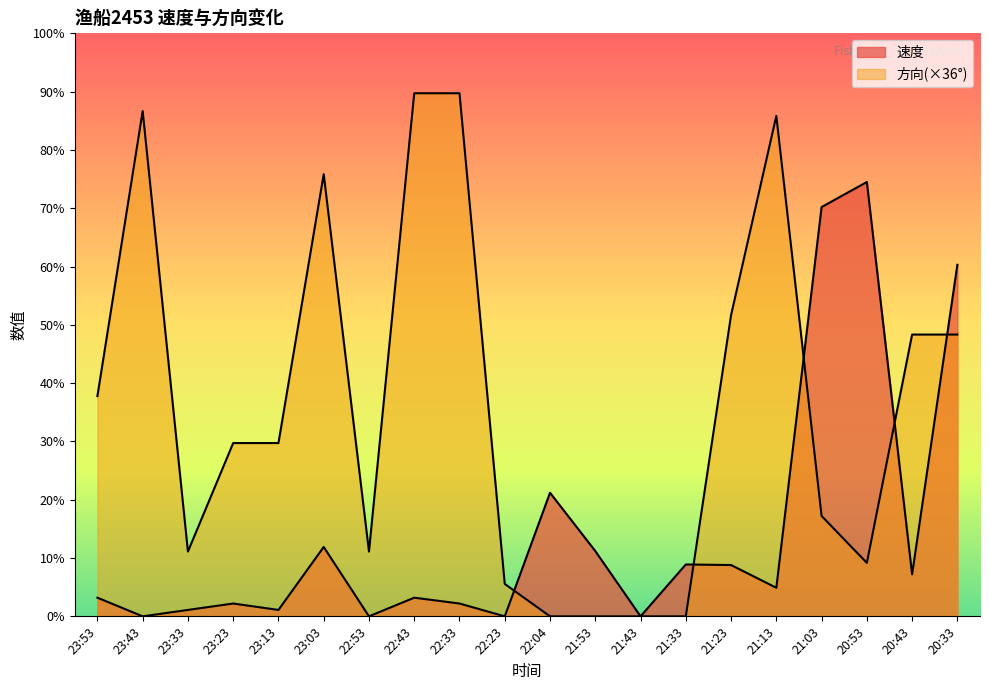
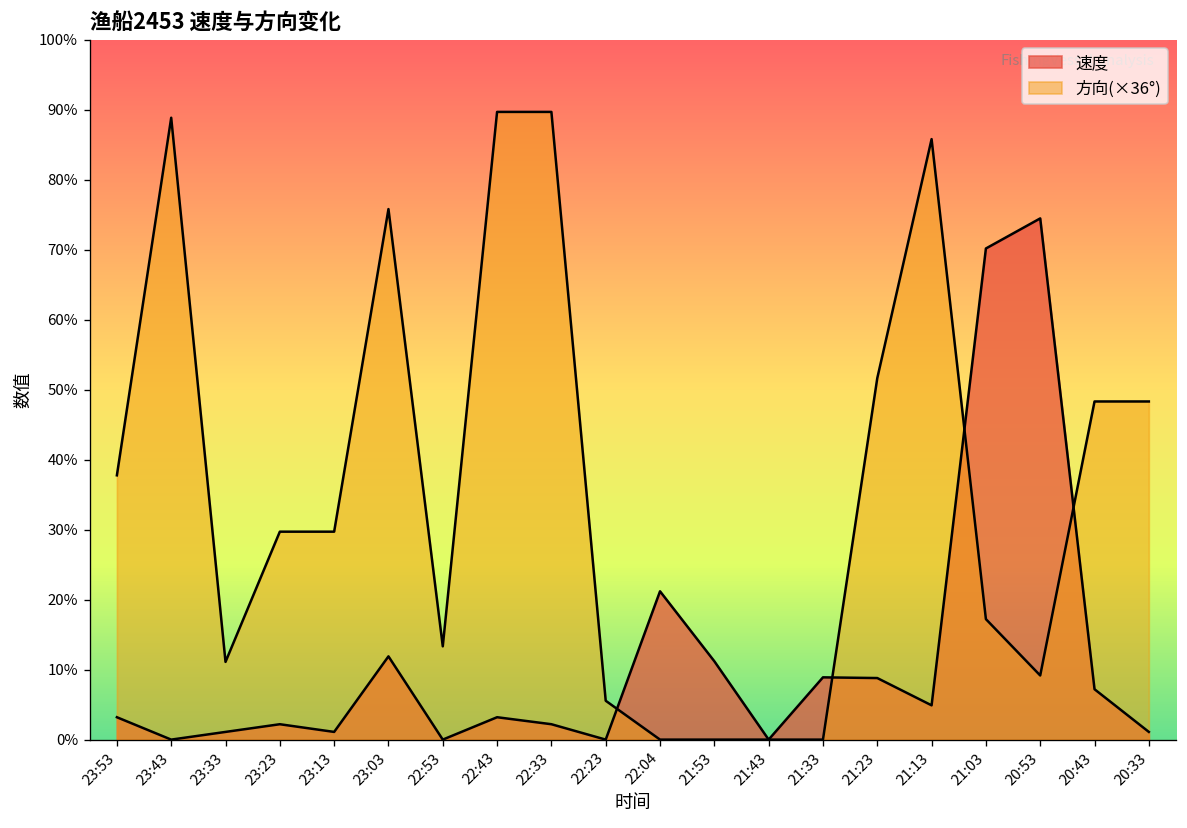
  {
    "速度": {
      "23:53": "3%",
      "23:43": "0%",
      "23:33": "1%",
      "23:23": "2%",
      "23:13": "1%",
      "23:03": "12%",
      "22:53": "0%",
      "22:43": "3%",
      "22:33": "2%",
      "22:23": "0%",
      "22:04": "21%",
      "21:53": "11%",
      "21:33": "9%",
      "21:23": "9%",
      "21:13": "5%",
      "21:03": "70%",
      "20:53": "75%",
      "20:43": "7%",
-     "20:33": "60%"
+     "20:33": "1%"
    },
    "方向(×36°)": {
      "23:53": "38%",
-     "23:43": "87%",
+     "23:43": "89%",
      "23:33": "11%",
      "23:23": "30%",
      "23:13": "30%",
      "23:03": "76%",
-     "22:53": "11%",
+     "22:53": "13%",
      "22:43": "90%",
      "22:33": "90%",
      "22:23": "6%",
      "22:04": "0%",
      "21:53": "0%",
      "21:33": "0%",
      "21:23": "52%",
      "21:13": "86%",
      "21:03": "17%",
      "20:53": "9%",
      "20:43": "48%",
      "20:33": "48%"
    }
  }
